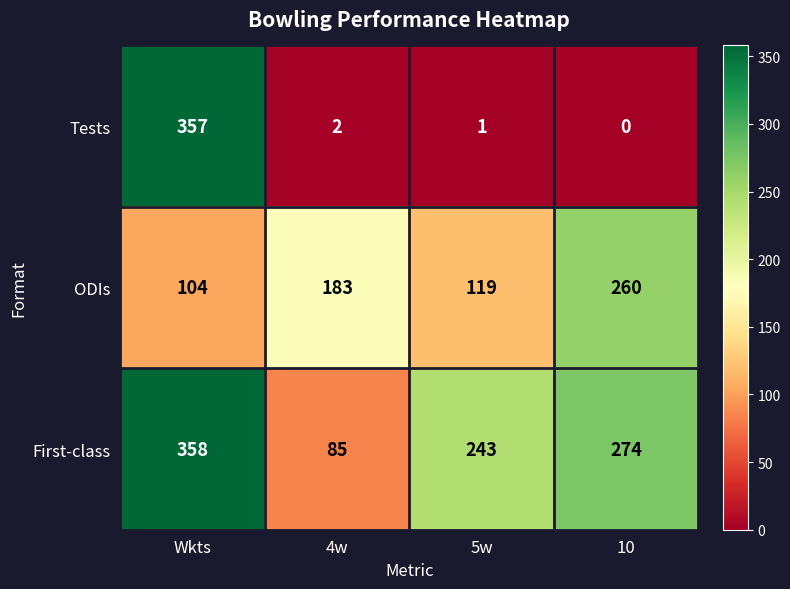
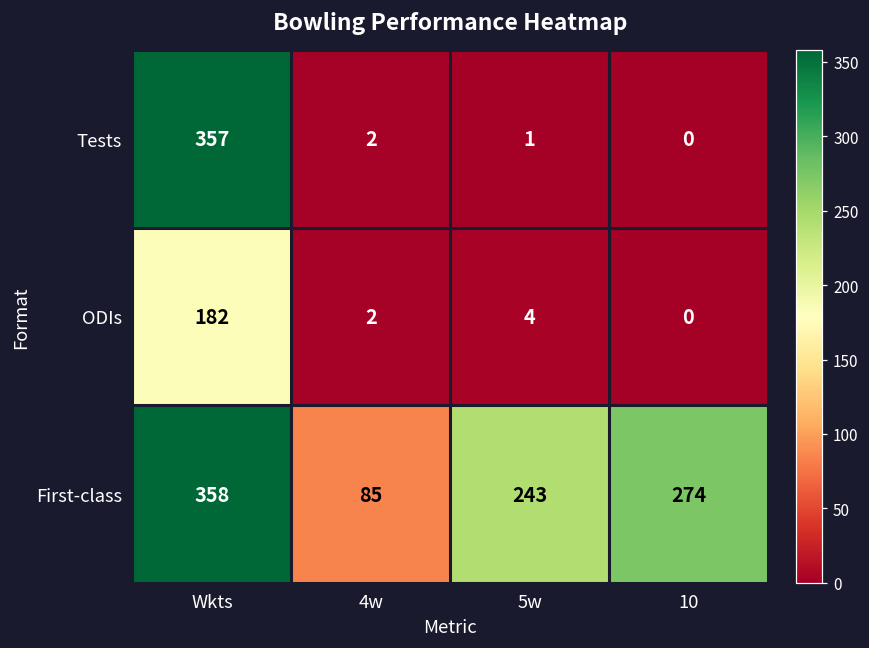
  {
    "Tests": {
      "Wkts": 357,
      "4w": 2,
      "5w": 1,
      "10": 0
    },
    "ODIs": {
-     "Wkts": 104,
-     "4w": 183,
-     "5w": 119,
-     "10": 260
+     "Wkts": 182,
+     "4w": 2,
+     "5w": 4,
+     "10": 0
    },
    "First-class": {
      "Wkts": 358,
      "4w": 85,
      "5w": 243,
      "10": 274
    }
  }
